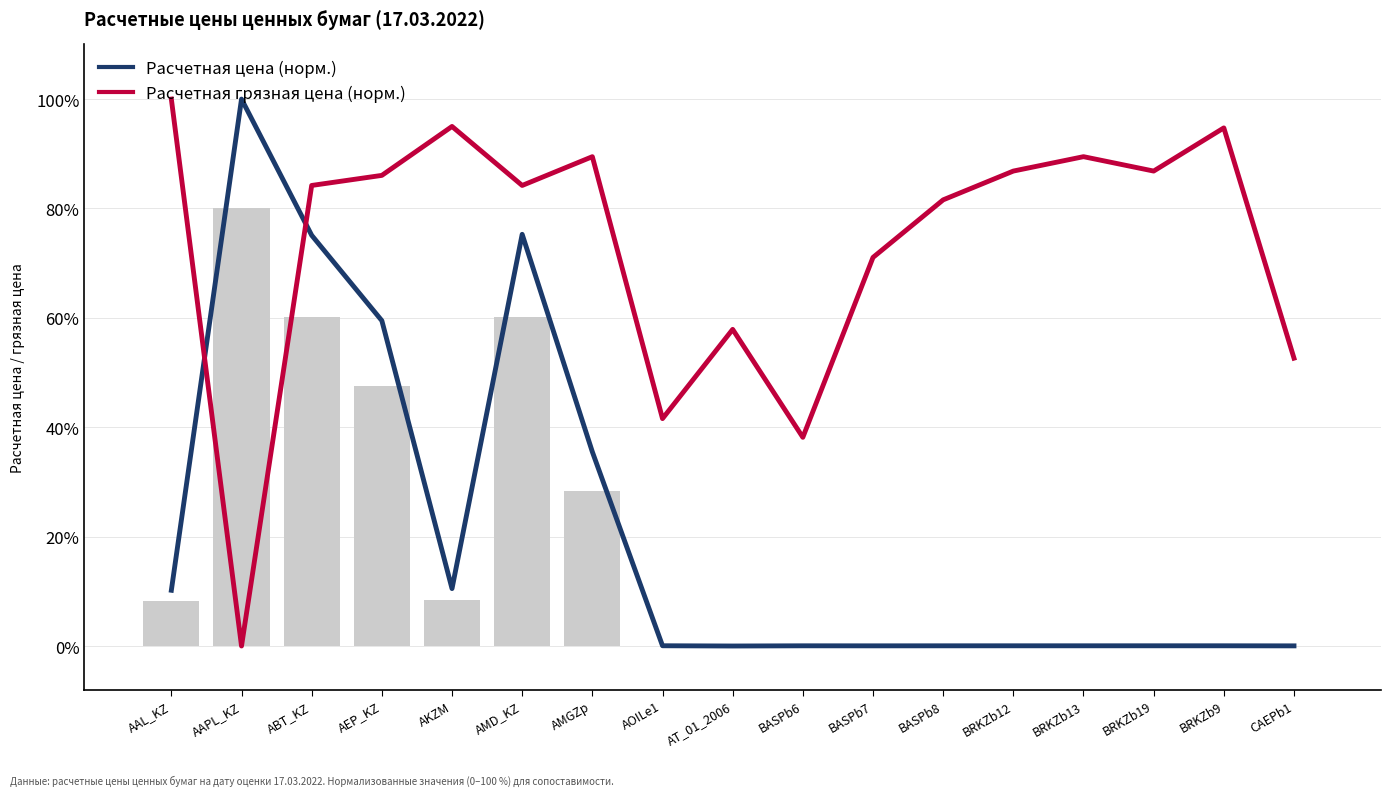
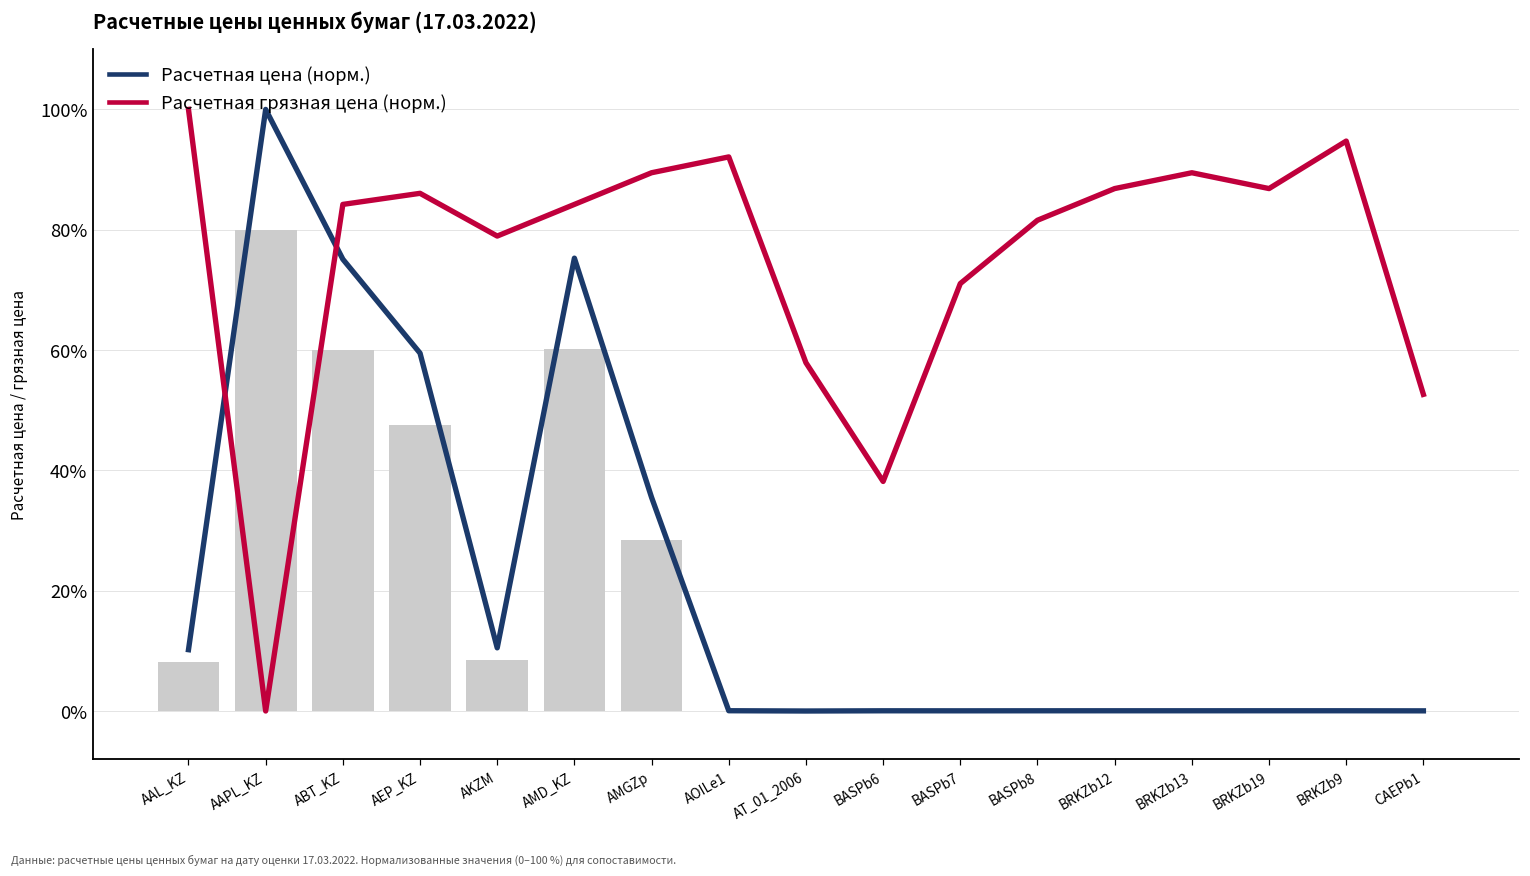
  {
    "Расчетная цена (норм.)": {
      "AAL_KZ": "10%",
      "AAPL_KZ": "100%",
      "ABT_KZ": "75%",
      "AEP_KZ": "59%",
      "AKZM": "10%",
      "AMD_KZ": "75%",
      "AMGZp": "36%",
      "AOILe1": "0%",
      "AT_01_2006": "0%",
      "BASPb6": "0%",
      "BASPb7": "0%",
      "BASPb8": "0%",
      "BRKZb12": "0%",
      "BRKZb13": "0%",
      "BRKZb19": "0%",
      "BRKZb9": "0%",
      "CAEPb1": "0%"
    },
    "Расчетная грязная цена (норм.)": {
      "AAL_KZ": "100%",
      "AAPL_KZ": "0%",
      "ABT_KZ": "84%",
      "AEP_KZ": "86%",
-     "AKZM": "95%",
+     "AKZM": "79%",
      "AMD_KZ": "84%",
      "AMGZp": "89%",
-     "AOILe1": "42%",
+     "AOILe1": "92%",
      "AT_01_2006": "58%",
      "BASPb6": "38%",
      "BASPb7": "71%",
      "BASPb8": "82%",
      "BRKZb12": "87%",
      "BRKZb13": "89%",
      "BRKZb19": "87%",
      "BRKZb9": "95%",
      "CAEPb1": "53%"
    }
  }
